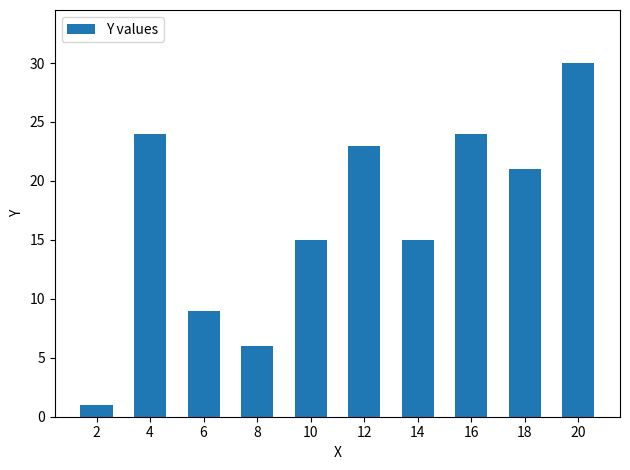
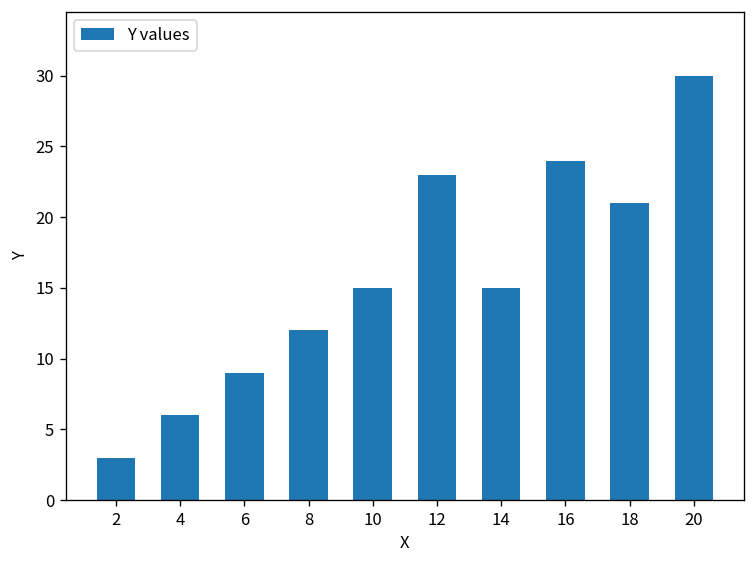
  {
-   "2": 1,
-   "4": 24,
+   "2": 3,
+   "4": 6,
    "6": 9,
-   "8": 6,
+   "8": 12,
    "10": 15,
    "12": 23,
    "14": 15,
    "16": 24,
    "18": 21,
    "20": 30
  }
